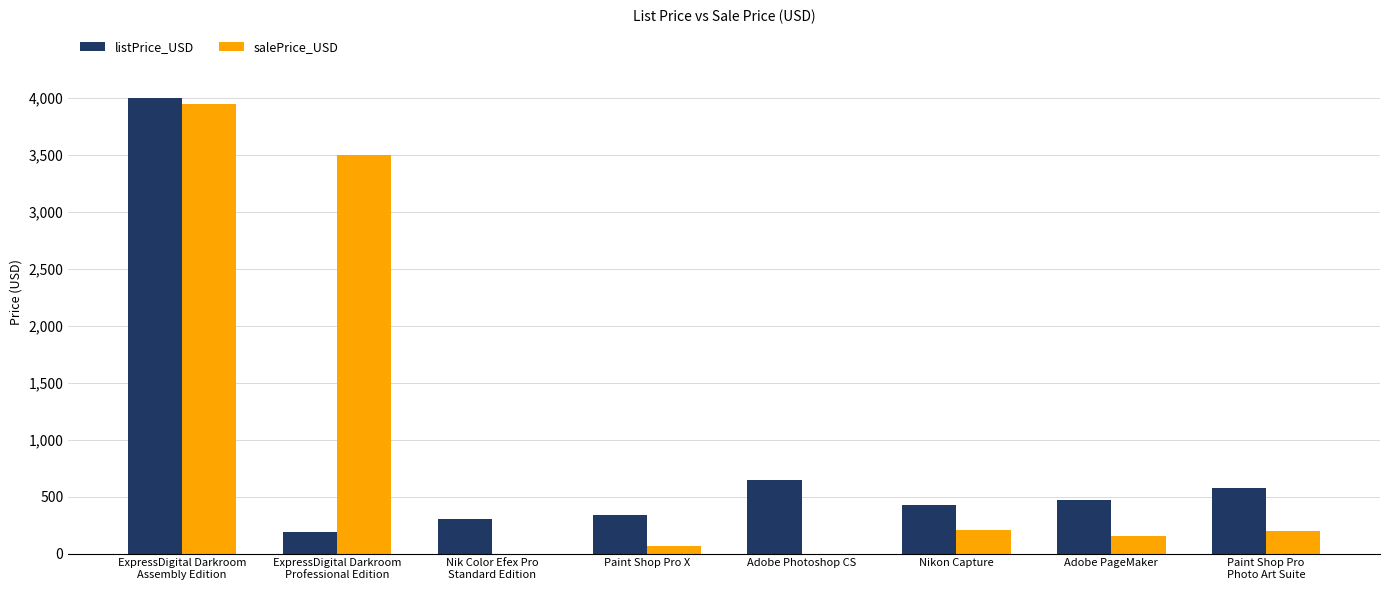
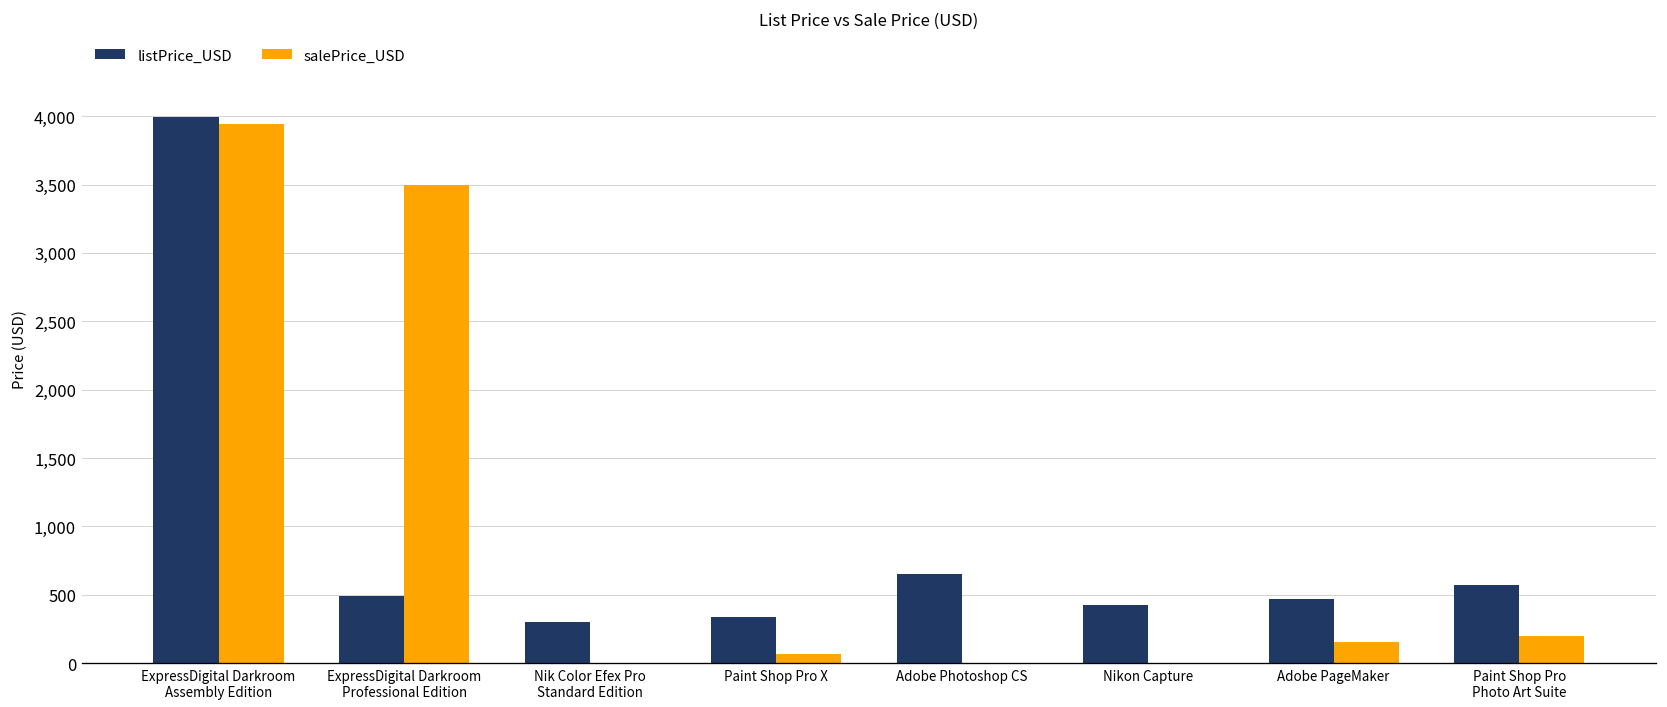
  {
    "listPrice_USD": {
      "ExpressDigital Darkroom Assembly Edition": "4,000",
-     "ExpressDigital Darkroom Professional Edition": "190",
+     "ExpressDigital Darkroom Professional Edition": "500",
      "Nik Color Efex Pro Standard Edition": "300",
      "Paint Shop Pro X": "340",
      "Adobe Photoshop CS": "650",
      "Nikon Capture": "420",
      "Adobe PageMaker": "470",
      "Paint Shop Pro Photo Art Suite": "580"
    },
    "salePrice_USD": {
      "ExpressDigital Darkroom Assembly Edition": "3,950",
      "ExpressDigital Darkroom Professional Edition": "3,500",
      "Nik Color Efex Pro Standard Edition": "0",
      "Paint Shop Pro X": "70",
      "Adobe Photoshop CS": "0",
-     "Nikon Capture": "210",
+     "Nikon Capture": "0",
      "Adobe PageMaker": "150",
      "Paint Shop Pro Photo Art Suite": "200"
    }
  }
